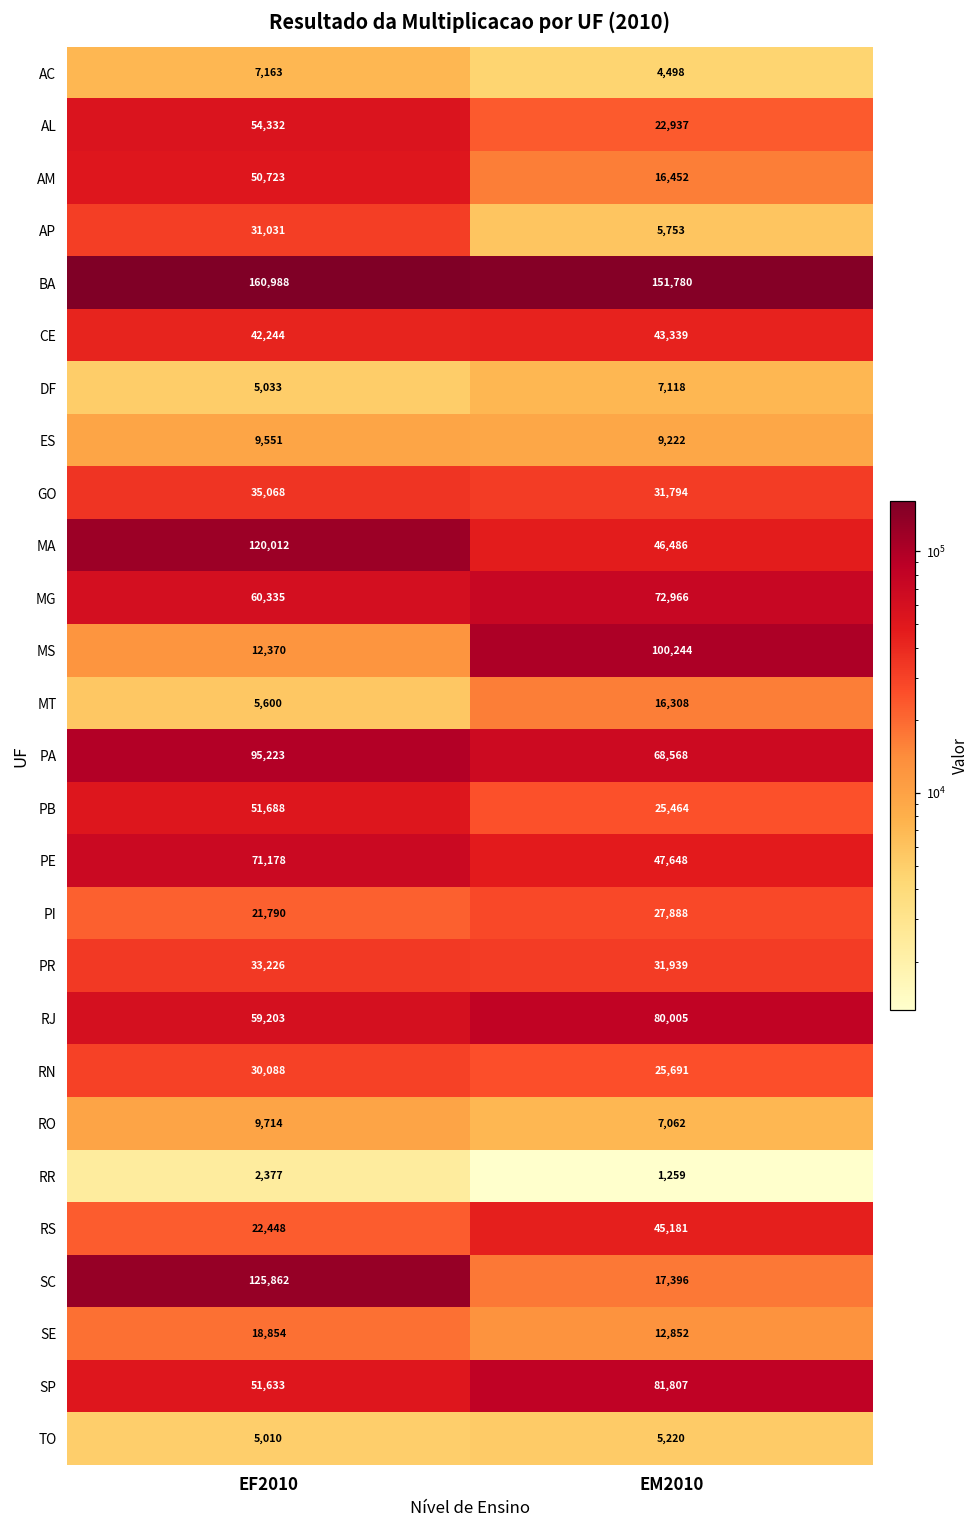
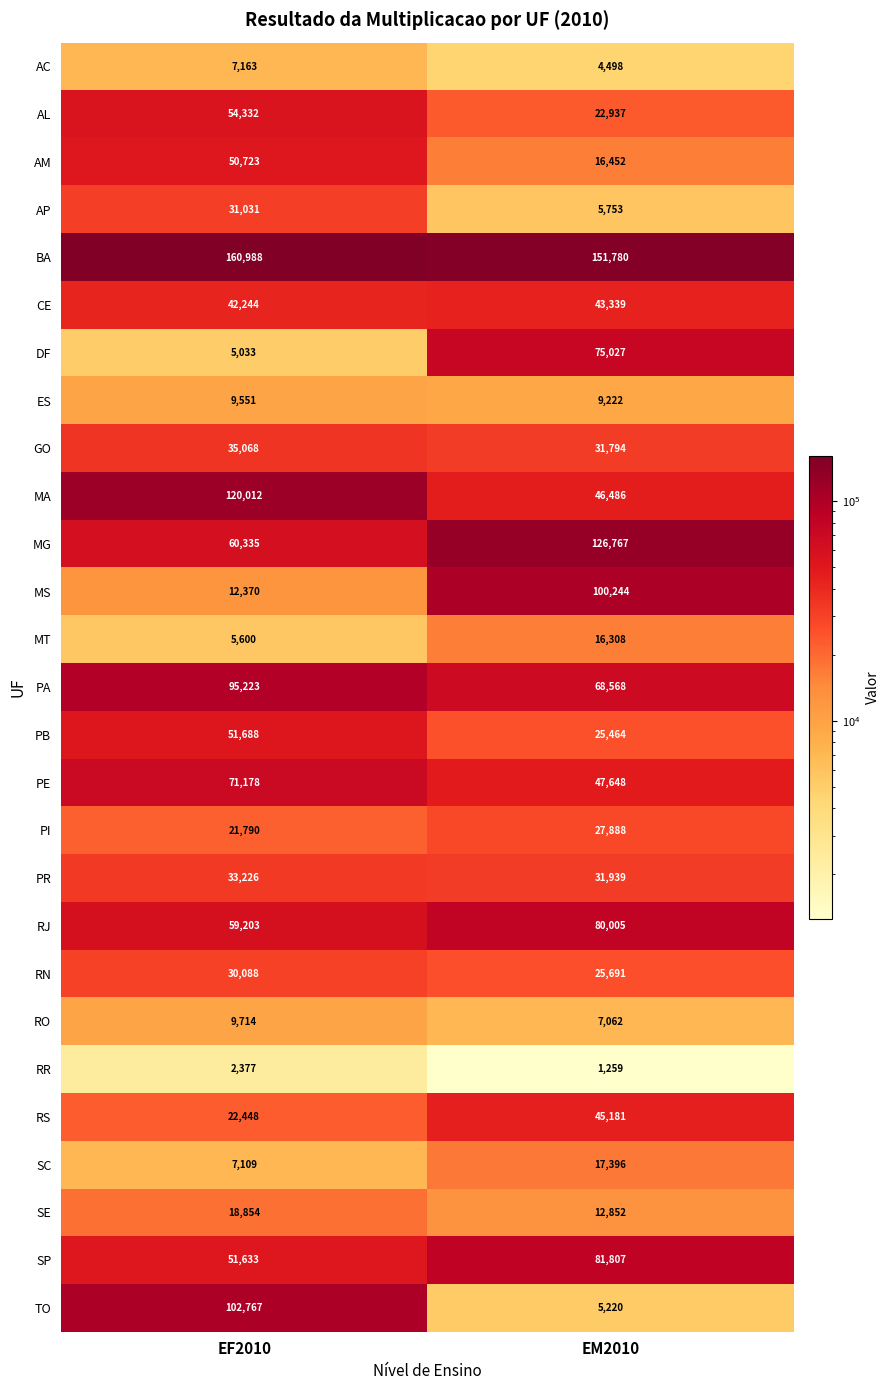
  {
    "AC": {
      "EF2010": "7,163",
      "EM2010": "4,498"
    },
    "AL": {
      "EF2010": "54,332",
      "EM2010": "22,937"
    },
    "AM": {
      "EF2010": "50,723",
      "EM2010": "16,452"
    },
    "AP": {
      "EF2010": "31,031",
      "EM2010": "5,753"
    },
    "BA": {
      "EF2010": "160,988",
      "EM2010": "151,780"
    },
    "CE": {
      "EF2010": "42,244",
      "EM2010": "43,339"
    },
    "DF": {
      "EF2010": "5,033",
-     "EM2010": "7,118"
+     "EM2010": "75,027"
    },
    "ES": {
      "EF2010": "9,551",
      "EM2010": "9,222"
    },
    "GO": {
      "EF2010": "35,068",
      "EM2010": "31,794"
    },
    "MA": {
      "EF2010": "120,012",
      "EM2010": "46,486"
    },
    "MG": {
      "EF2010": "60,335",
-     "EM2010": "72,966"
+     "EM2010": "126,767"
    },
    "MS": {
      "EF2010": "12,370",
      "EM2010": "100,244"
    },
    "MT": {
      "EF2010": "5,600",
      "EM2010": "16,308"
    },
    "PA": {
      "EF2010": "95,223",
      "EM2010": "68,568"
    },
    "PB": {
      "EF2010": "51,688",
      "EM2010": "25,464"
    },
    "PE": {
      "EF2010": "71,178",
      "EM2010": "47,648"
    },
    "PI": {
      "EF2010": "21,790",
      "EM2010": "27,888"
    },
    "PR": {
      "EF2010": "33,226",
      "EM2010": "31,939"
    },
    "RJ": {
      "EF2010": "59,203",
      "EM2010": "80,005"
    },
    "RN": {
      "EF2010": "30,088",
      "EM2010": "25,691"
    },
    "RO": {
      "EF2010": "9,714",
      "EM2010": "7,062"
    },
    "RR": {
      "EF2010": "2,377",
      "EM2010": "1,259"
    },
    "RS": {
      "EF2010": "22,448",
      "EM2010": "45,181"
    },
    "SC": {
-     "EF2010": "125,862",
+     "EF2010": "7,109",
      "EM2010": "17,396"
    },
    "SE": {
      "EF2010": "18,854",
      "EM2010": "12,852"
    },
    "SP": {
      "EF2010": "51,633",
      "EM2010": "81,807"
    },
    "TO": {
-     "EF2010": "5,010",
+     "EF2010": "102,767",
      "EM2010": "5,220"
    }
  }
